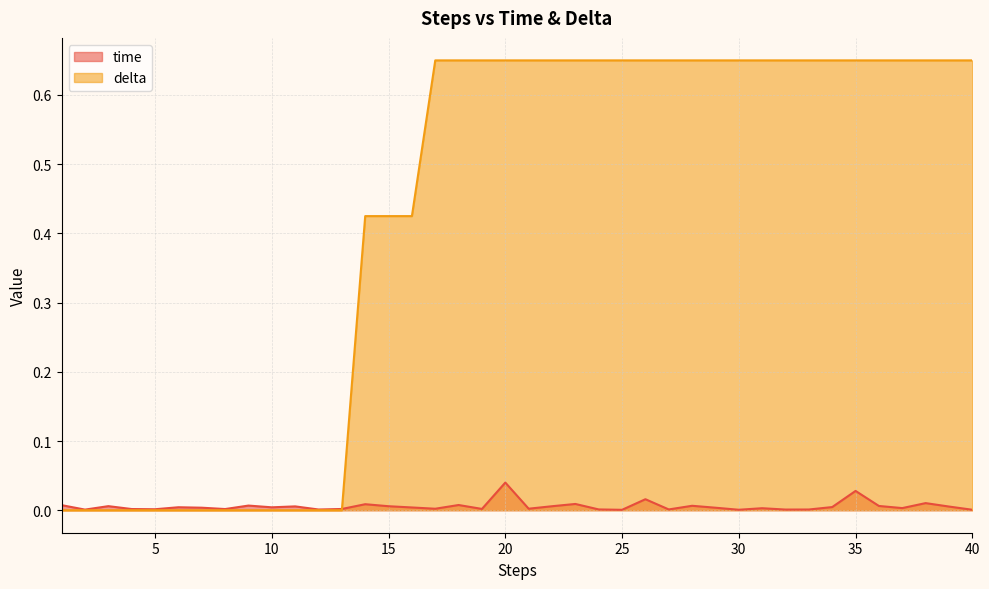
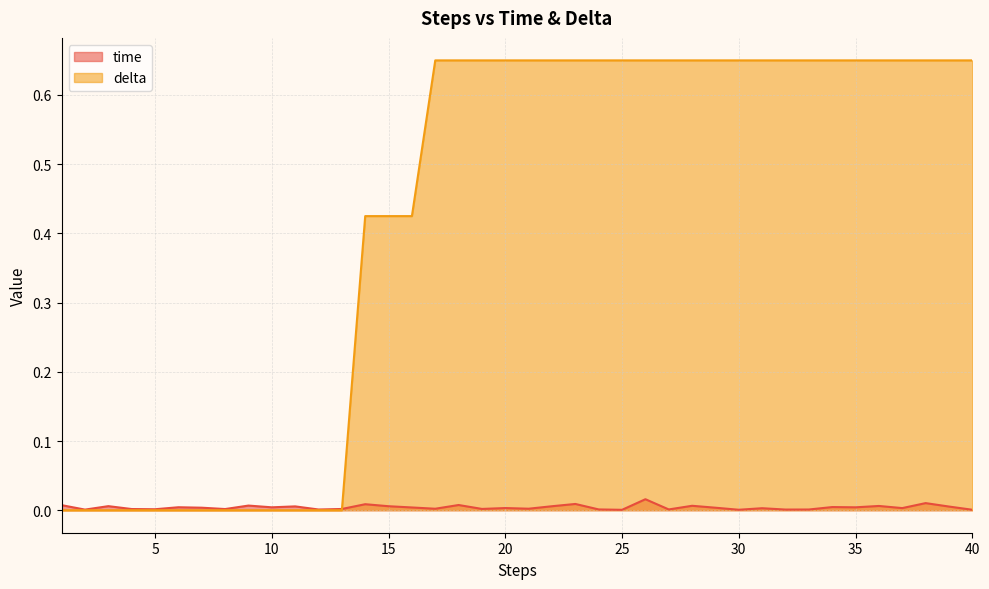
  {
    "time": {
      "10": 0.00,
      "15": 0.01,
-     "20": 0.04,
+     "20": 0.00,
      "25": 0.00,
      "30": 0.00,
-     "35": 0.03,
+     "35": 0.00,
      "40": 0.00
    },
    "delta": {
      "10": 0.00,
      "15": 0.42,
      "20": 0.65,
      "25": 0.65,
      "30": 0.65,
      "35": 0.65,
      "40": 0.65
    }
  }
